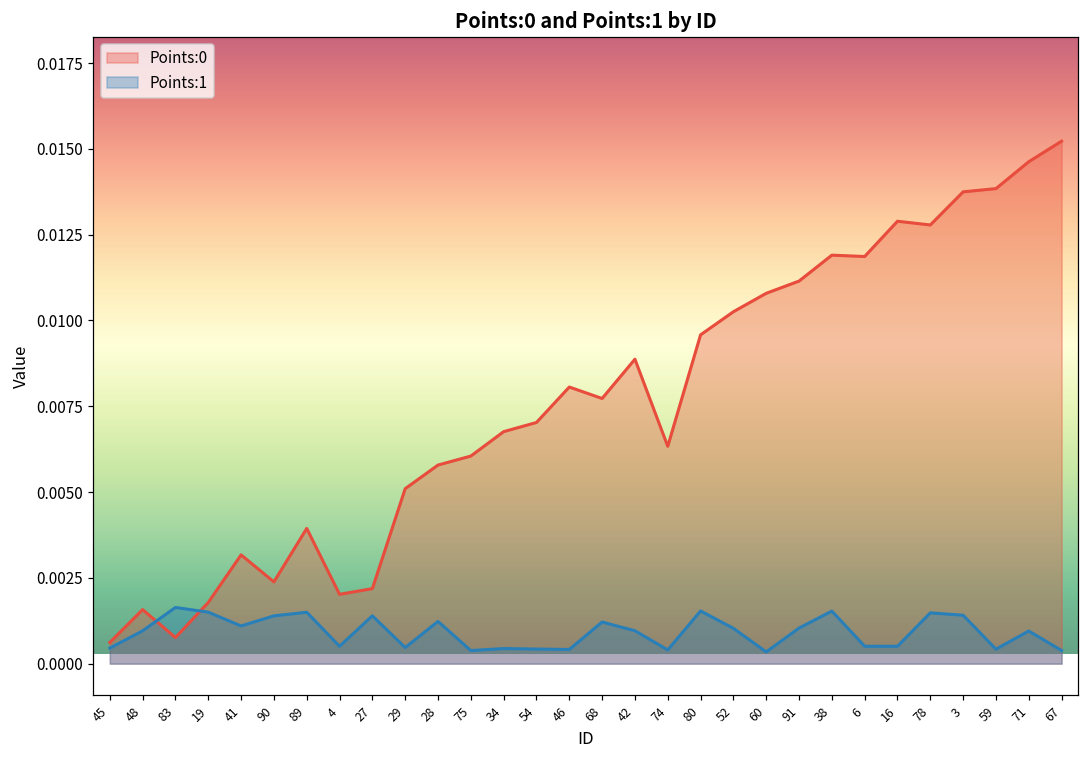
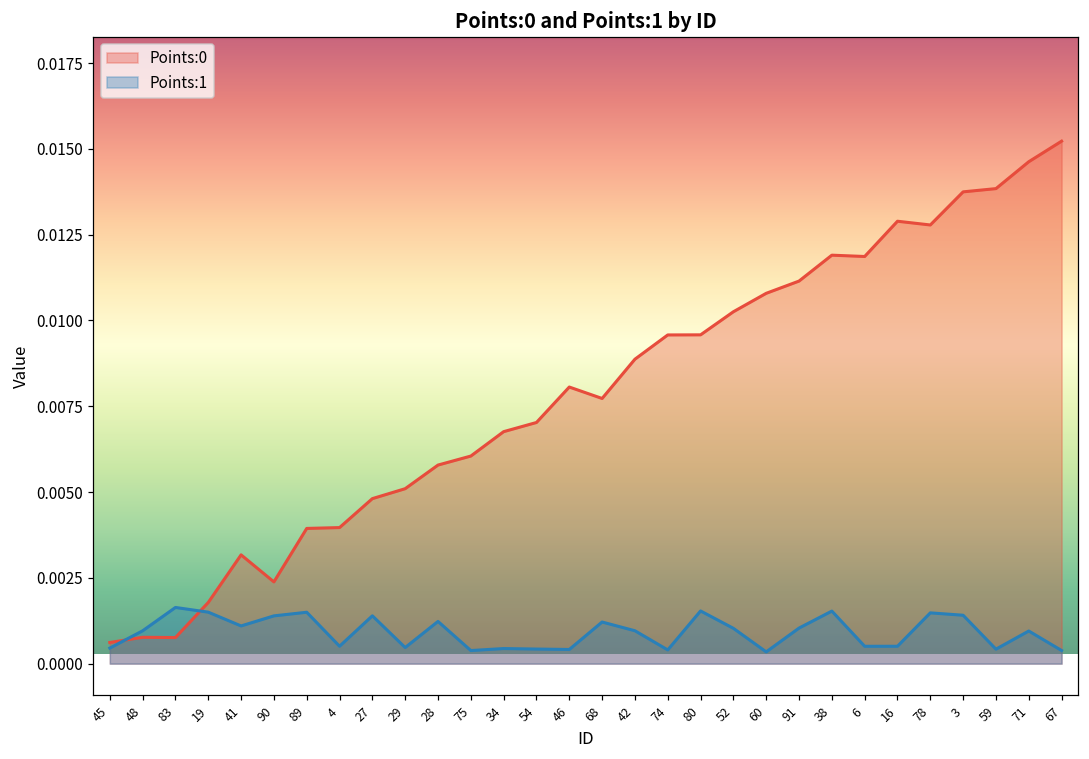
  {
    "Points:0": {
      "45": 0.0006,
-     "48": 0.0016,
+     "48": 0.0008,
      "83": 0.0008,
      "19": 0.0018,
      "41": 0.0032,
      "90": 0.0024,
      "89": 0.0039,
-     "4": 0.0020,
-     "27": 0.0022,
+     "4": 0.0040,
+     "27": 0.0048,
      "29": 0.0051,
      "28": 0.0058,
      "75": 0.0060,
      "34": 0.0068,
      "54": 0.0070,
      "46": 0.0081,
      "68": 0.0077,
      "42": 0.0089,
-     "74": 0.0063,
+     "74": 0.0096,
      "80": 0.0096,
      "52": 0.0103,
      "60": 0.0108,
      "91": 0.0111,
      "38": 0.0119,
      "6": 0.0119,
      "16": 0.0129,
      "78": 0.0128,
      "3": 0.0137,
      "59": 0.0138,
      "71": 0.0146,
      "67": 0.0152
    },
    "Points:1": {
      "45": 0.0005,
      "48": 0.0010,
      "83": 0.0016,
      "19": 0.0015,
      "41": 0.0011,
      "90": 0.0014,
      "89": 0.0015,
      "4": 0.0005,
      "27": 0.0014,
      "29": 0.0005,
      "28": 0.0012,
      "75": 0.0004,
      "34": 0.0004,
      "54": 0.0004,
      "46": 0.0004,
      "68": 0.0012,
      "42": 0.0010,
      "74": 0.0004,
      "80": 0.0015,
      "52": 0.0010,
      "60": 0.0003,
      "91": 0.0010,
      "38": 0.0015,
      "6": 0.0005,
      "16": 0.0005,
      "78": 0.0015,
      "3": 0.0014,
      "59": 0.0004,
      "71": 0.0010,
      "67": 0.0004
    }
  }
